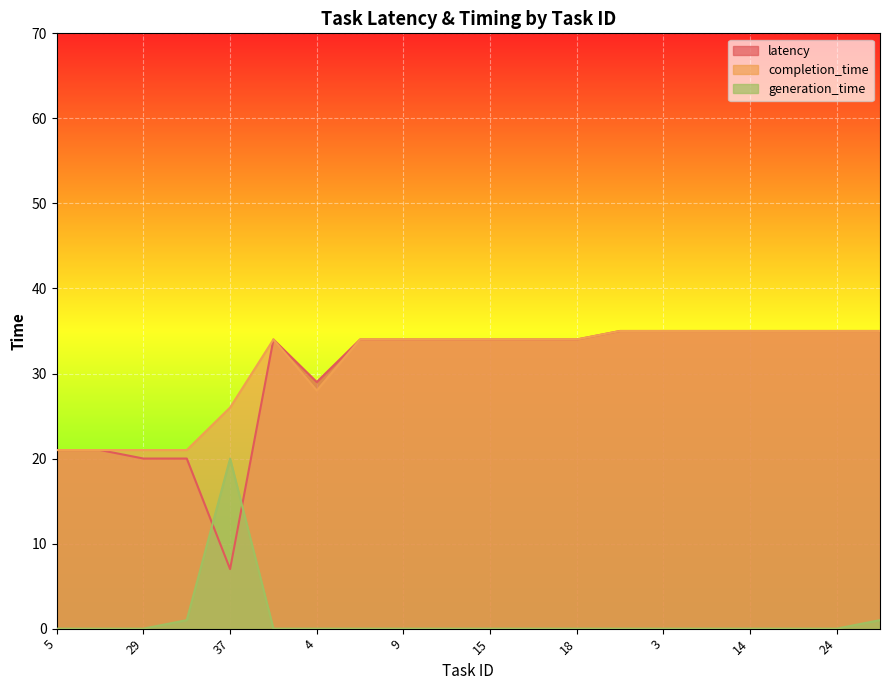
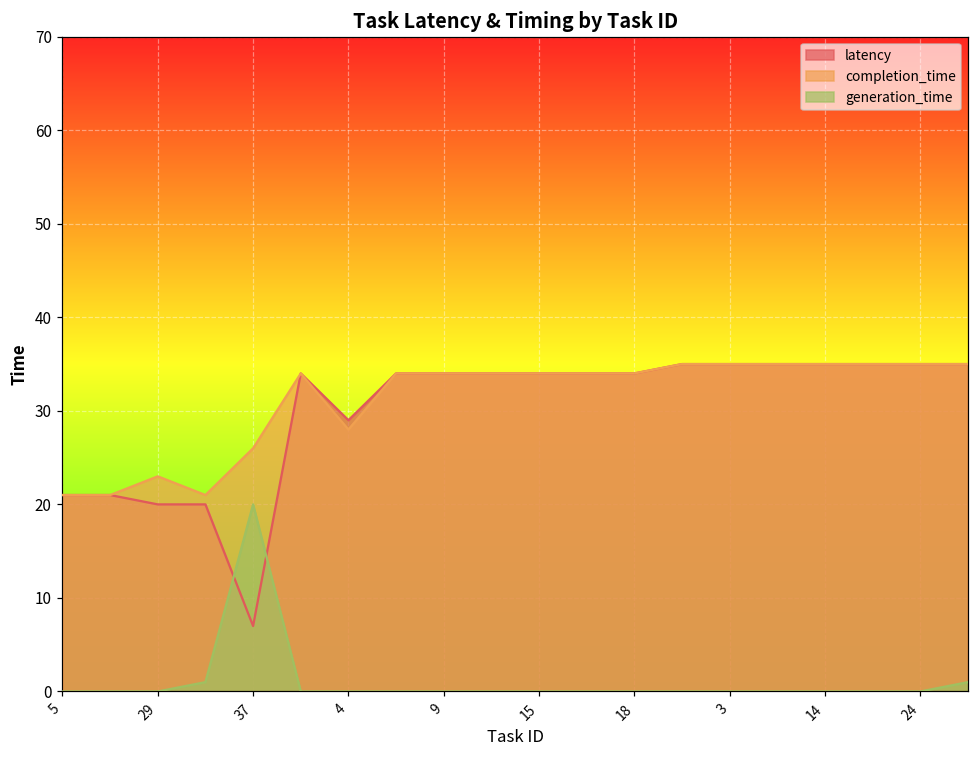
  {
    "latency": {
      "29": 20,
      "37": 7,
      "4": 29
    },
    "completion_time": {
-     "29": 21,
+     "29": 23,
      "37": 26,
      "4": 28
    },
    "generation_time": {
      "29": 0,
      "37": 20,
      "4": 0,
      "18": 0,
      "14": 0,
      "24": 0
    }
  }
